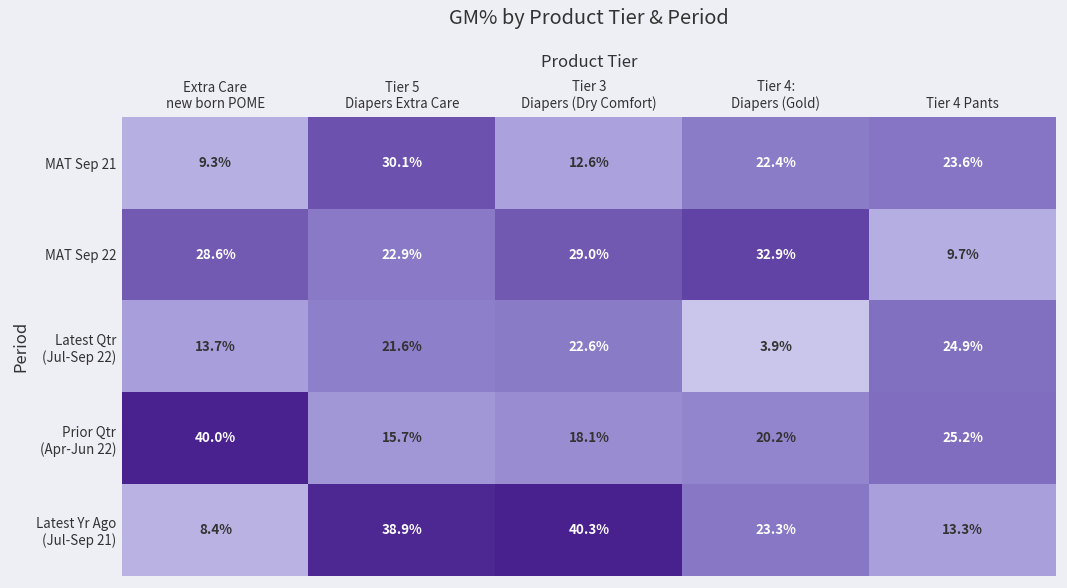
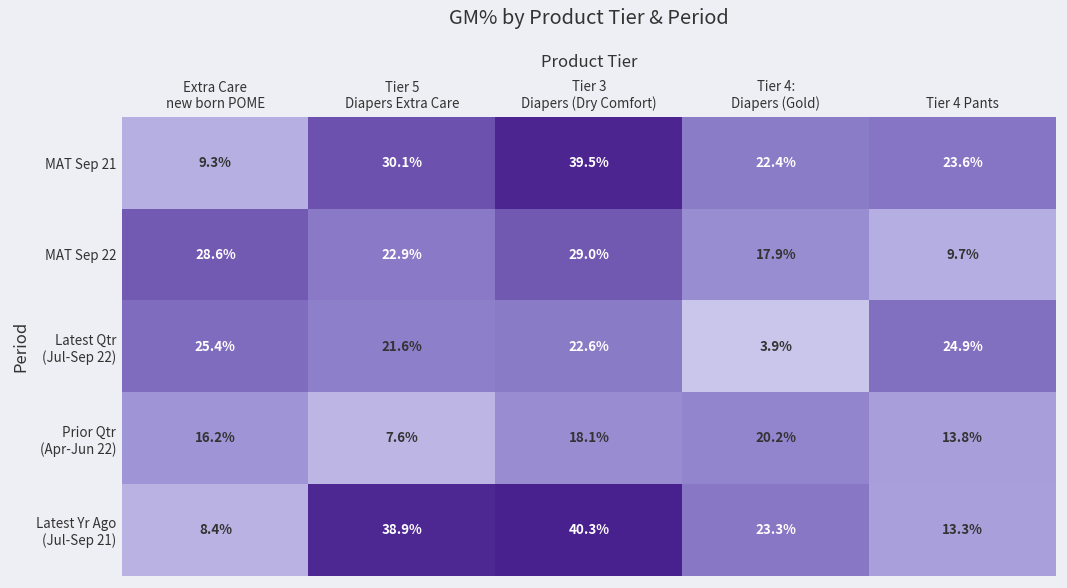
  {
    "MAT Sep 21": {
      "Extra Care new born POME": "9.3%",
      "Tier 5 Diapers Extra Care": "30.1%",
-     "Tier 3 Diapers (Dry Comfort)": "12.6%",
+     "Tier 3 Diapers (Dry Comfort)": "39.5%",
      "Tier 4: Diapers (Gold)": "22.4%",
      "Tier 4 Pants": "23.6%"
    },
    "MAT Sep 22": {
      "Extra Care new born POME": "28.6%",
      "Tier 5 Diapers Extra Care": "22.9%",
      "Tier 3 Diapers (Dry Comfort)": "29.0%",
-     "Tier 4: Diapers (Gold)": "32.9%",
+     "Tier 4: Diapers (Gold)": "17.9%",
      "Tier 4 Pants": "9.7%"
    },
    "Latest Qtr (Jul-Sep 22)": {
-     "Extra Care new born POME": "13.7%",
+     "Extra Care new born POME": "25.4%",
      "Tier 5 Diapers Extra Care": "21.6%",
      "Tier 3 Diapers (Dry Comfort)": "22.6%",
      "Tier 4: Diapers (Gold)": "3.9%",
      "Tier 4 Pants": "24.9%"
    },
    "Prior Qtr (Apr-Jun 22)": {
-     "Extra Care new born POME": "40.0%",
-     "Tier 5 Diapers Extra Care": "15.7%",
+     "Extra Care new born POME": "16.2%",
+     "Tier 5 Diapers Extra Care": "7.6%",
      "Tier 3 Diapers (Dry Comfort)": "18.1%",
      "Tier 4: Diapers (Gold)": "20.2%",
-     "Tier 4 Pants": "25.2%"
+     "Tier 4 Pants": "13.8%"
    },
    "Latest Yr Ago (Jul-Sep 21)": {
      "Extra Care new born POME": "8.4%",
      "Tier 5 Diapers Extra Care": "38.9%",
      "Tier 3 Diapers (Dry Comfort)": "40.3%",
      "Tier 4: Diapers (Gold)": "23.3%",
      "Tier 4 Pants": "13.3%"
    }
  }
